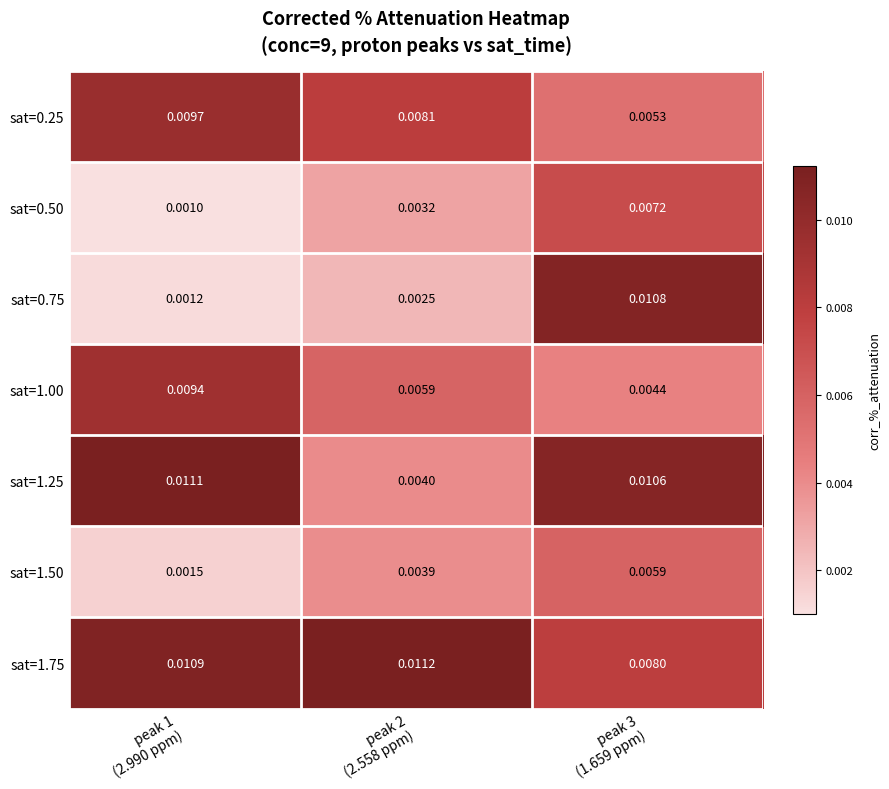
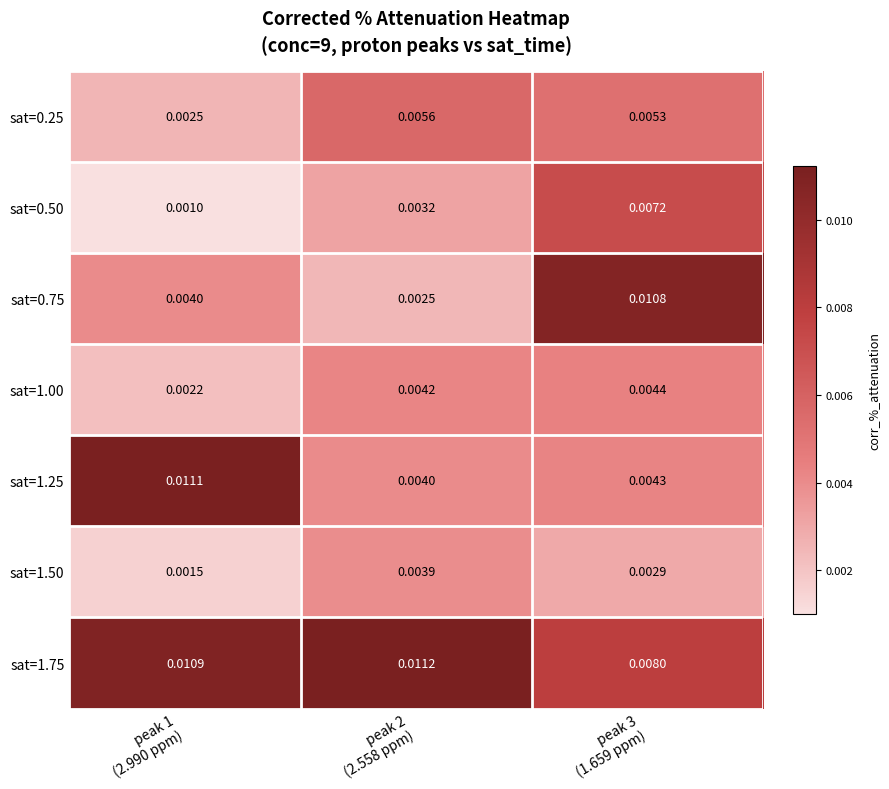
  {
    "sat=0.25": {
-     "peak 1 (2.990 ppm)": 0.0097,
-     "peak 2 (2.558 ppm)": 0.0081,
+     "peak 1 (2.990 ppm)": 0.0025,
+     "peak 2 (2.558 ppm)": 0.0056,
      "peak 3 (1.659 ppm)": 0.0053
    },
    "sat=0.50": {
      "peak 1 (2.990 ppm)": 0.0010,
      "peak 2 (2.558 ppm)": 0.0032,
      "peak 3 (1.659 ppm)": 0.0072
    },
    "sat=0.75": {
-     "peak 1 (2.990 ppm)": 0.0012,
+     "peak 1 (2.990 ppm)": 0.0040,
      "peak 2 (2.558 ppm)": 0.0025,
      "peak 3 (1.659 ppm)": 0.0108
    },
    "sat=1.00": {
-     "peak 1 (2.990 ppm)": 0.0094,
-     "peak 2 (2.558 ppm)": 0.0059,
+     "peak 1 (2.990 ppm)": 0.0022,
+     "peak 2 (2.558 ppm)": 0.0042,
      "peak 3 (1.659 ppm)": 0.0044
    },
    "sat=1.25": {
      "peak 1 (2.990 ppm)": 0.0111,
      "peak 2 (2.558 ppm)": 0.0040,
-     "peak 3 (1.659 ppm)": 0.0106
+     "peak 3 (1.659 ppm)": 0.0043
    },
    "sat=1.50": {
      "peak 1 (2.990 ppm)": 0.0015,
      "peak 2 (2.558 ppm)": 0.0039,
-     "peak 3 (1.659 ppm)": 0.0059
+     "peak 3 (1.659 ppm)": 0.0029
    },
    "sat=1.75": {
      "peak 1 (2.990 ppm)": 0.0109,
      "peak 2 (2.558 ppm)": 0.0112,
      "peak 3 (1.659 ppm)": 0.0080
    }
  }
